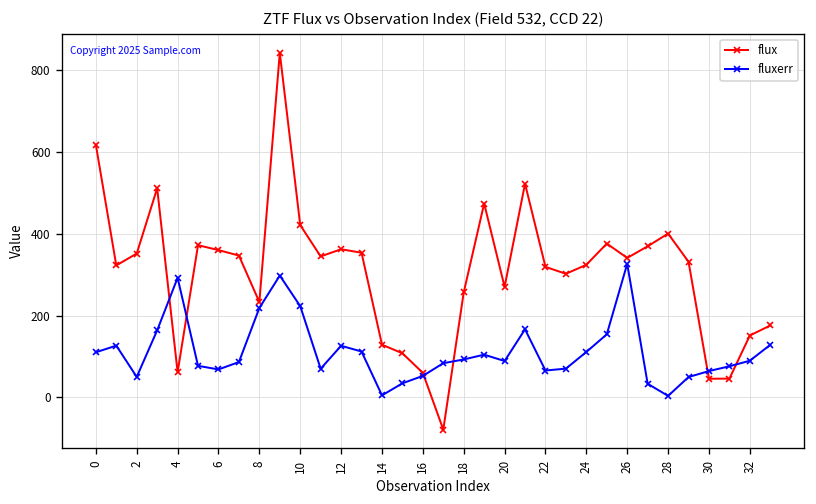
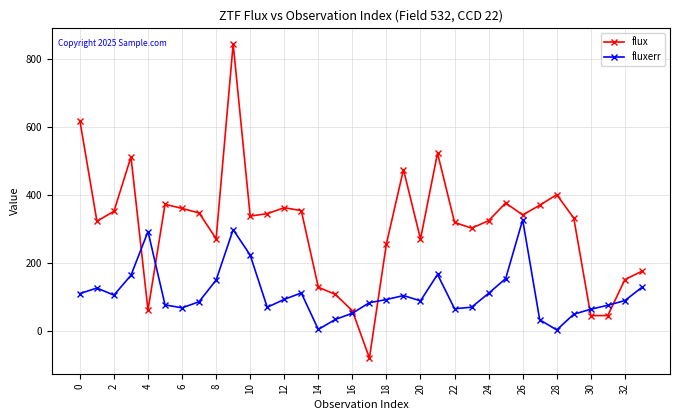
  {
    "flux": {
      "0": 620,
      "2": 350,
      "4": 60,
      "6": 360,
-     "8": 230,
-     "10": 420,
+     "8": 270,
+     "10": 340,
      "12": 360,
      "14": 130,
      "18": 260,
      "20": 270,
      "22": 320,
      "24": 320,
      "26": 340,
      "28": 400,
      "30": 50,
      "32": 150
    },
    "fluxerr": {
      "0": 110,
-     "2": 50,
+     "2": 110,
      "4": 290,
      "6": 70,
-     "8": 220,
+     "8": 150,
      "10": 220,
-     "12": 130,
+     "12": 90,
      "14": 0,
      "18": 90,
      "20": 90,
      "22": 70,
      "24": 110,
      "26": 330,
      "28": 0,
      "30": 60,
      "32": 90
    }
  }
